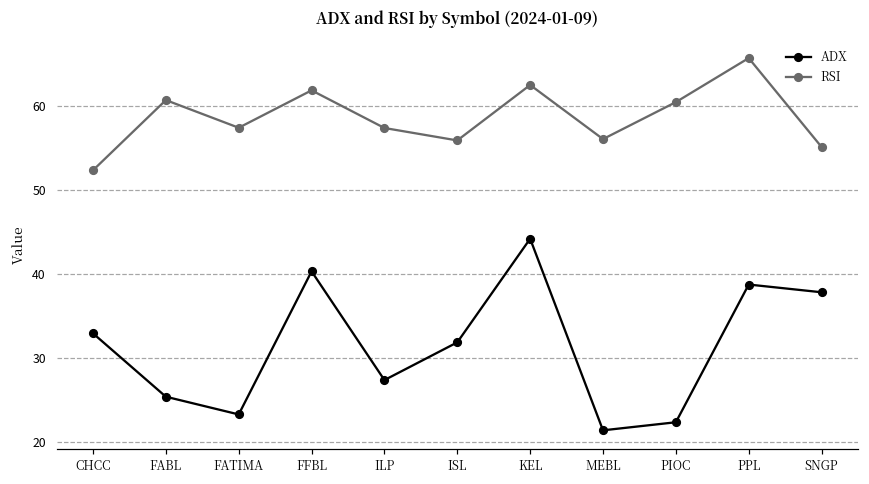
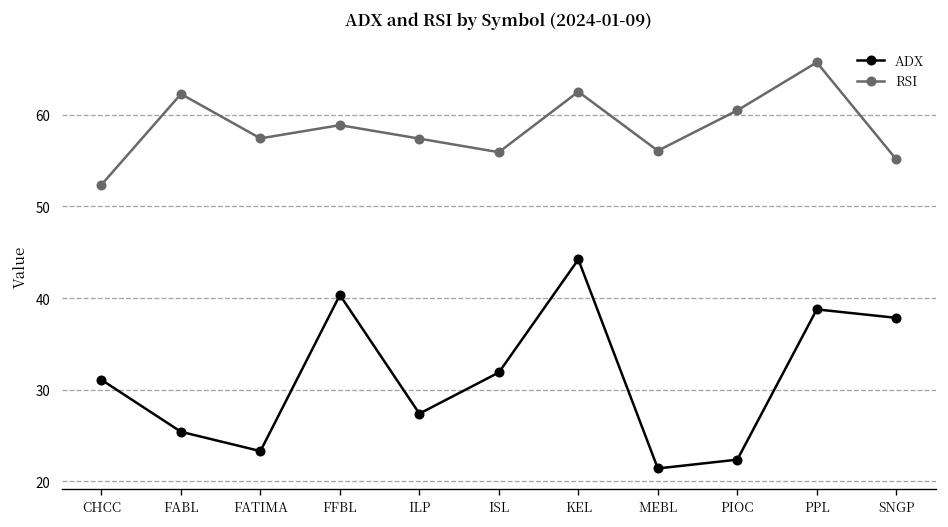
  {
    "ADX": {
-     "CHCC": 33,
+     "CHCC": 31,
      "FABL": 25,
      "FATIMA": 23,
      "FFBL": 40,
      "ILP": 27,
      "ISL": 32,
      "KEL": 44,
      "MEBL": 21,
      "PIOC": 22,
      "PPL": 39,
      "SNGP": 38
    },
    "RSI": {
      "CHCC": 52,
-     "FABL": 61,
+     "FABL": 62,
      "FATIMA": 57,
-     "FFBL": 62,
+     "FFBL": 59,
      "ILP": 57,
      "ISL": 56,
      "KEL": 63,
      "MEBL": 56,
      "PIOC": 60,
      "PPL": 66,
      "SNGP": 55
    }
  }
